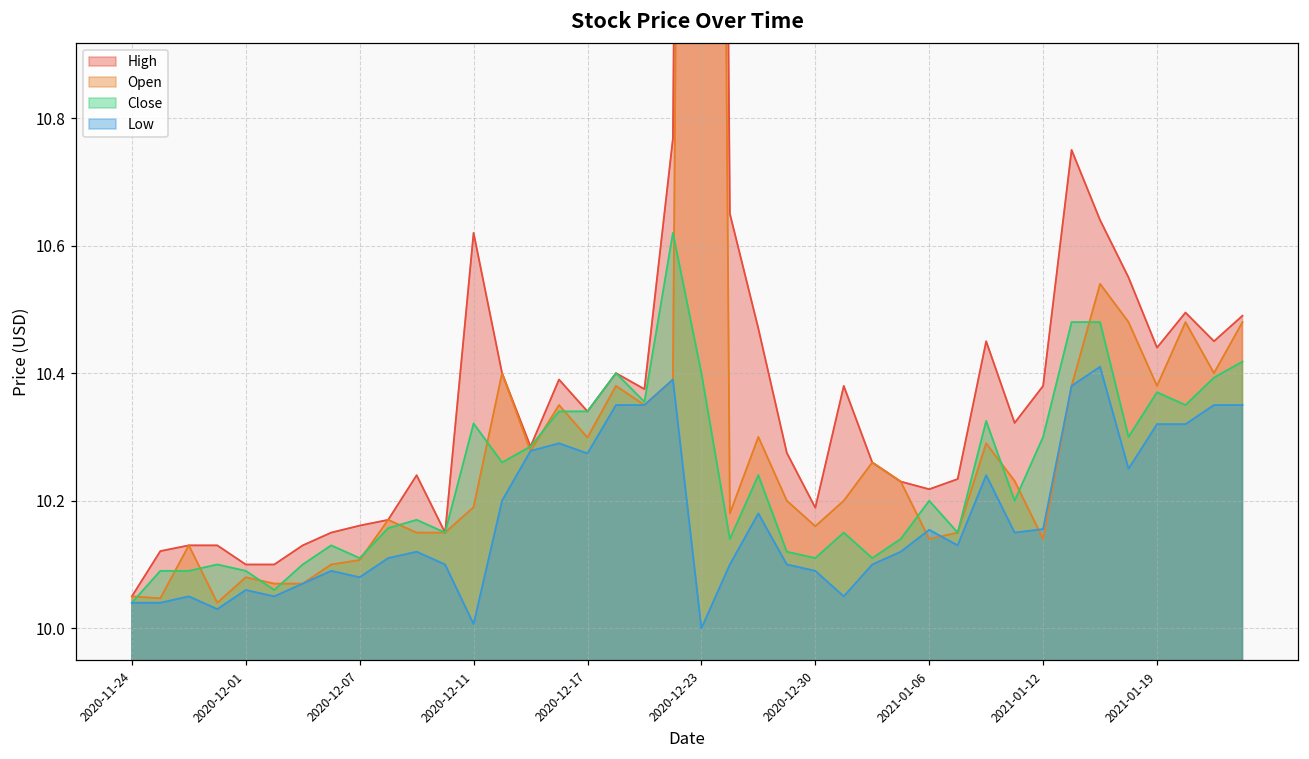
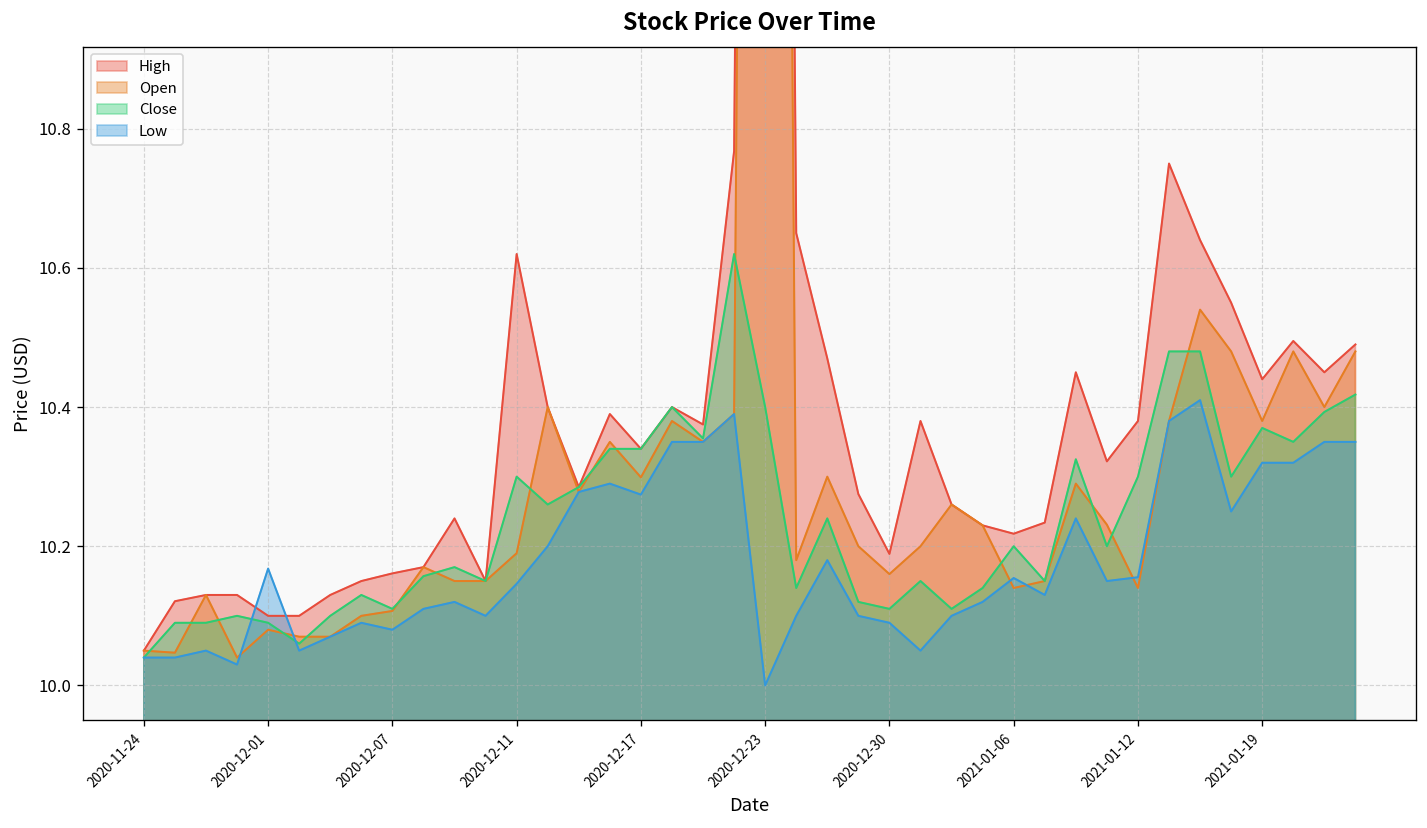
  {
    "Close": {
      "2020-12-01": 10.09,
-     "2020-12-11": 10.32,
+     "2020-12-11": 10.30,
      "2020-12-23": 10.40,
      "2020-12-30": 10.11,
      "2021-01-06": 10.20,
      "2021-01-12": 10.30,
      "2021-01-19": 10.37
    },
    "Low": {
-     "2020-12-01": 10.06,
+     "2020-12-01": 10.17,
      "2020-12-07": 10.08,
-     "2020-12-11": 10.01,
+     "2020-12-11": 10.15,
      "2020-12-17": 10.27,
      "2020-12-23": 10.00,
      "2020-12-30": 10.09,
      "2021-01-06": 10.15,
      "2021-01-12": 10.16,
      "2021-01-19": 10.32
    }
  }
